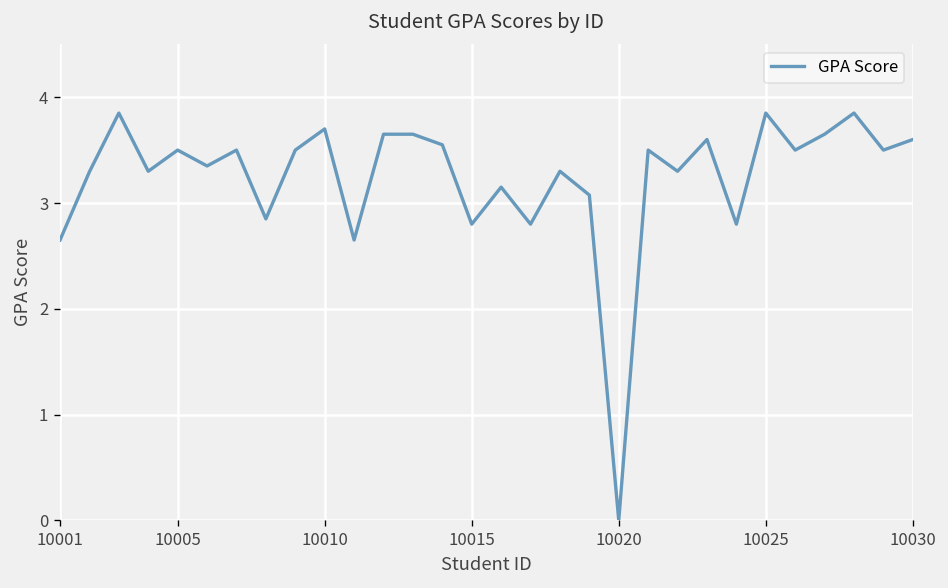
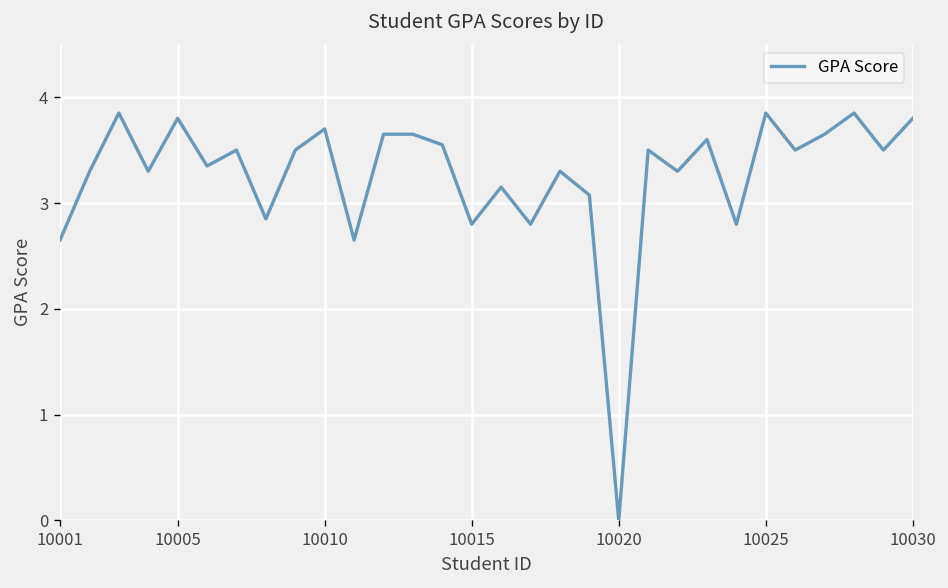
  {
    "10001": 2.7,
-   "10005": 3.5,
+   "10005": 3.8,
    "10010": 3.7,
    "10015": 2.8,
    "10020": 0.0,
    "10025": 3.9,
-   "10030": 3.6
+   "10030": 3.8
  }
